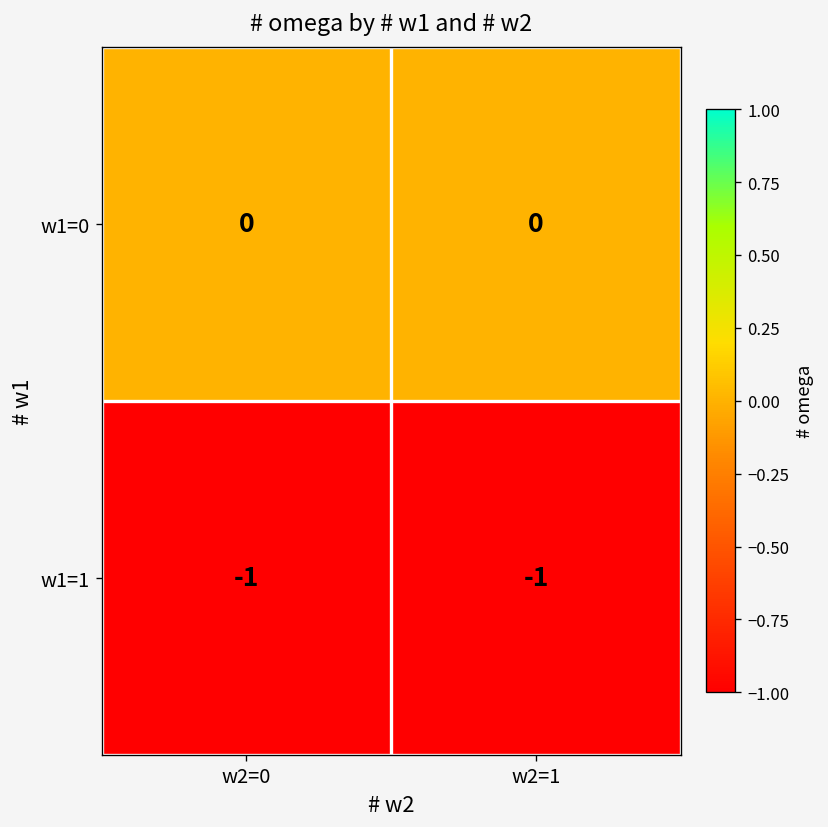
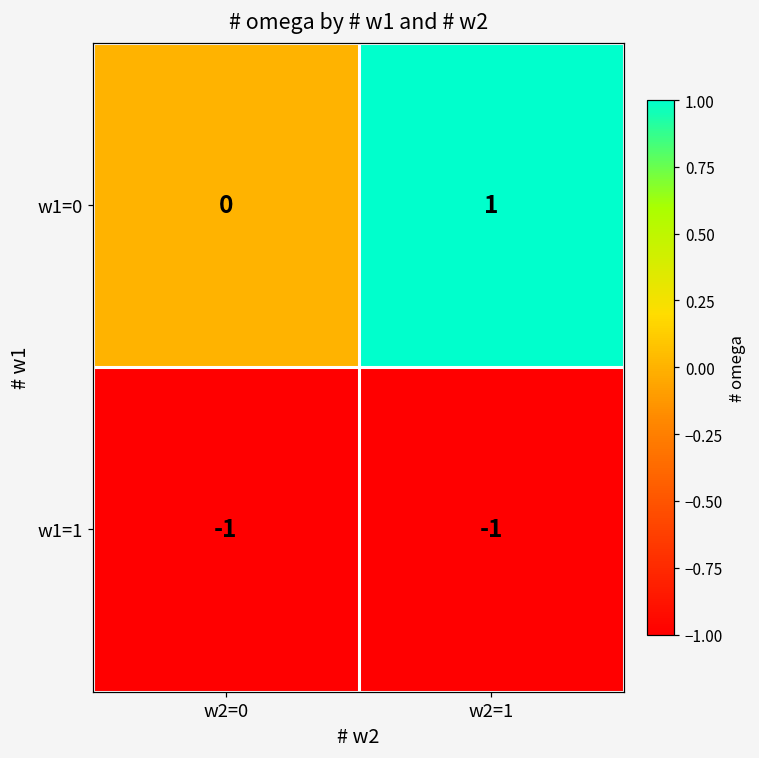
  {
    "w1=0": {
      "w2=0": 0,
-     "w2=1": 0
+     "w2=1": 1
    },
    "w1=1": {
      "w2=0": -1,
      "w2=1": -1
    }
  }
